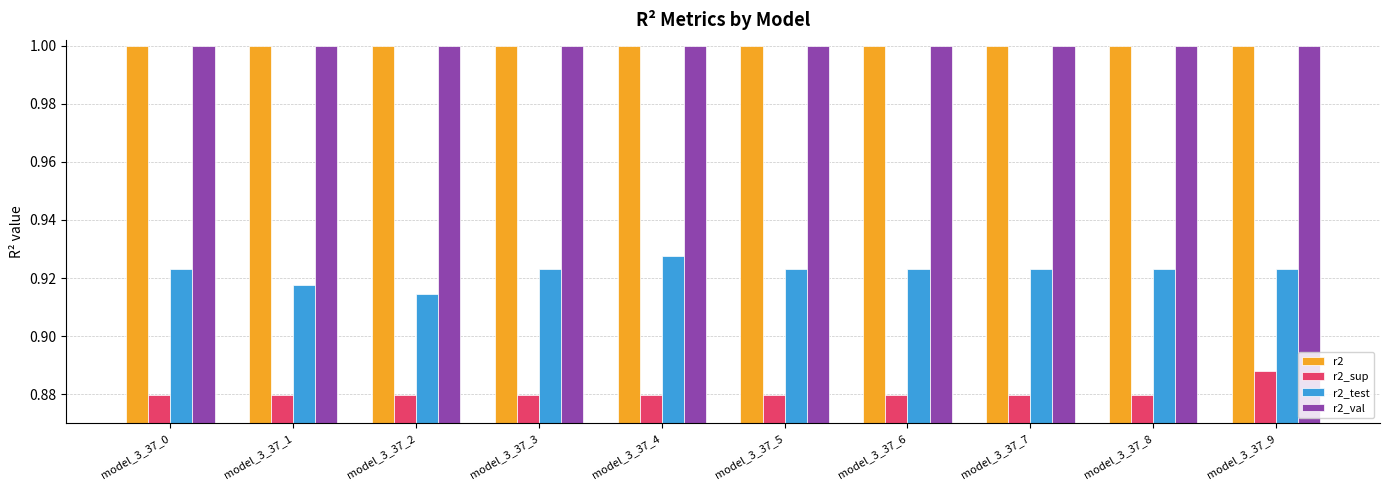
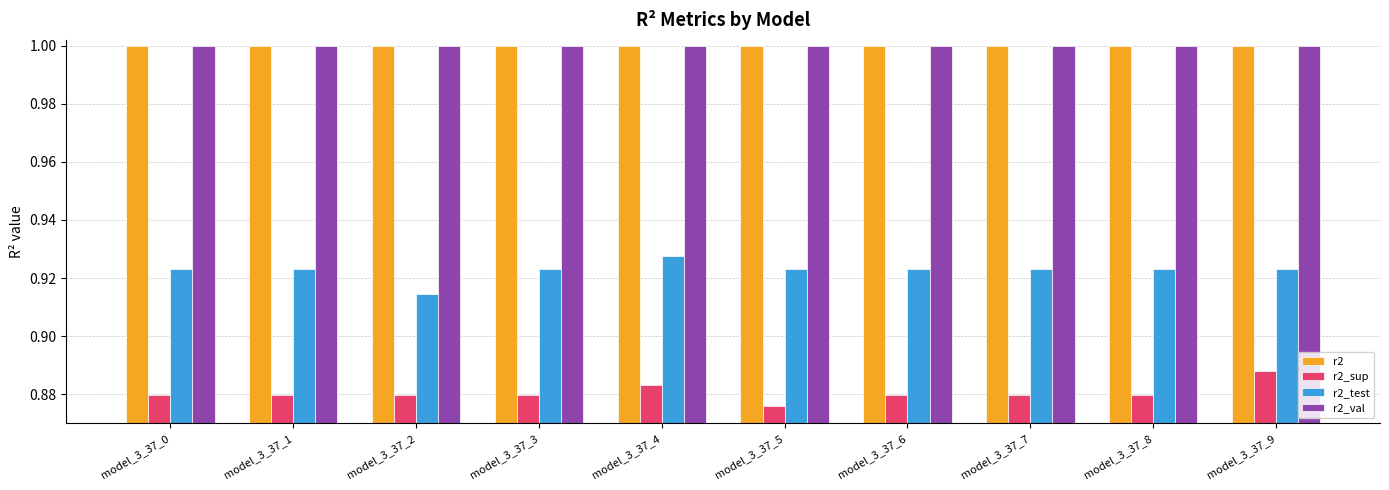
  {
    "r2": {
      "model_3_37_0": 1.000,
      "model_3_37_1": 1.000,
      "model_3_37_2": 1.000,
      "model_3_37_3": 1.000,
      "model_3_37_4": 1.000,
      "model_3_37_5": 1.000,
      "model_3_37_6": 1.000,
      "model_3_37_7": 1.000,
      "model_3_37_8": 1.000,
      "model_3_37_9": 1.000
    },
    "r2_sup": {
      "model_3_37_0": 0.880,
      "model_3_37_1": 0.880,
      "model_3_37_2": 0.880,
      "model_3_37_3": 0.880,
-     "model_3_37_4": 0.880,
-     "model_3_37_5": 0.880,
+     "model_3_37_4": 0.883,
+     "model_3_37_5": 0.876,
      "model_3_37_6": 0.880,
      "model_3_37_7": 0.880,
      "model_3_37_8": 0.880,
      "model_3_37_9": 0.888
    },
    "r2_test": {
      "model_3_37_0": 0.923,
-     "model_3_37_1": 0.918,
+     "model_3_37_1": 0.923,
      "model_3_37_2": 0.914,
      "model_3_37_3": 0.923,
      "model_3_37_4": 0.928,
      "model_3_37_5": 0.923,
      "model_3_37_6": 0.923,
      "model_3_37_7": 0.923,
      "model_3_37_8": 0.923,
      "model_3_37_9": 0.923
    },
    "r2_val": {
      "model_3_37_0": 1.000,
      "model_3_37_1": 1.000,
      "model_3_37_2": 1.000,
      "model_3_37_3": 1.000,
      "model_3_37_4": 1.000,
      "model_3_37_5": 1.000,
      "model_3_37_6": 1.000,
      "model_3_37_7": 1.000,
      "model_3_37_8": 1.000,
      "model_3_37_9": 1.000
    }
  }
